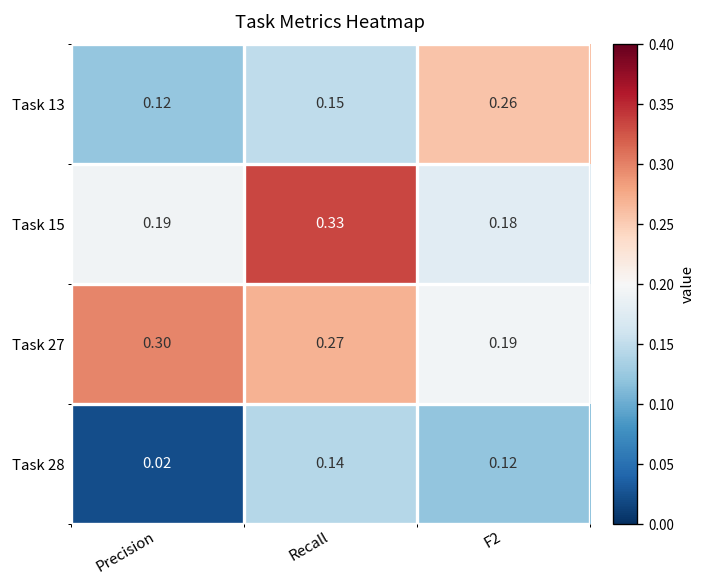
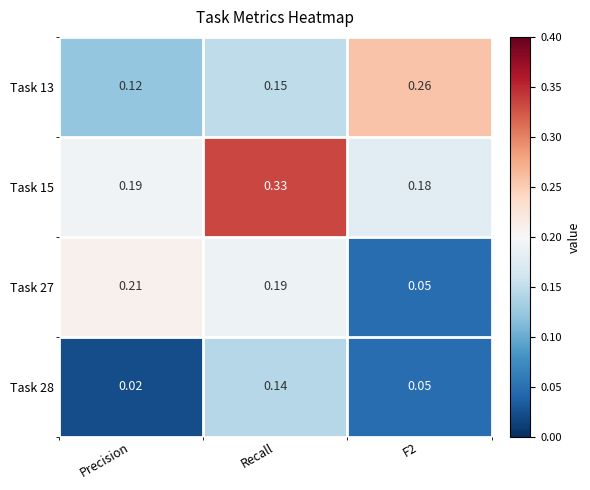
  {
    "Task 13": {
      "Precision": 0.12,
      "Recall": 0.15,
      "F2": 0.26
    },
    "Task 15": {
      "Precision": 0.19,
      "Recall": 0.33,
      "F2": 0.18
    },
    "Task 27": {
-     "Precision": 0.30,
-     "Recall": 0.27,
-     "F2": 0.19
+     "Precision": 0.21,
+     "Recall": 0.19,
+     "F2": 0.05
    },
    "Task 28": {
      "Precision": 0.02,
      "Recall": 0.14,
-     "F2": 0.12
+     "F2": 0.05
    }
  }
